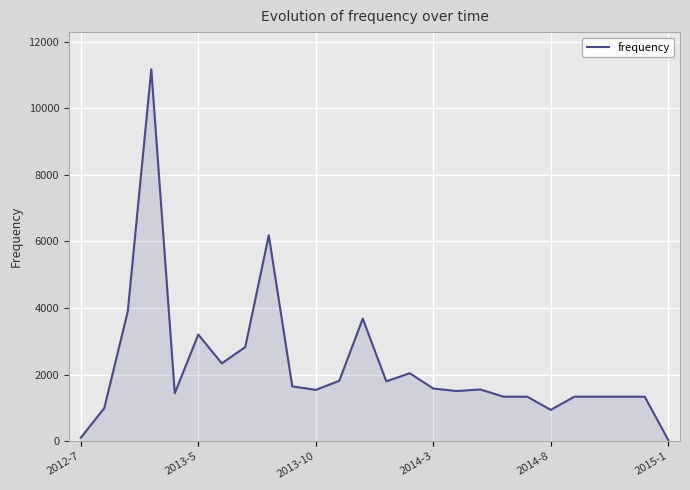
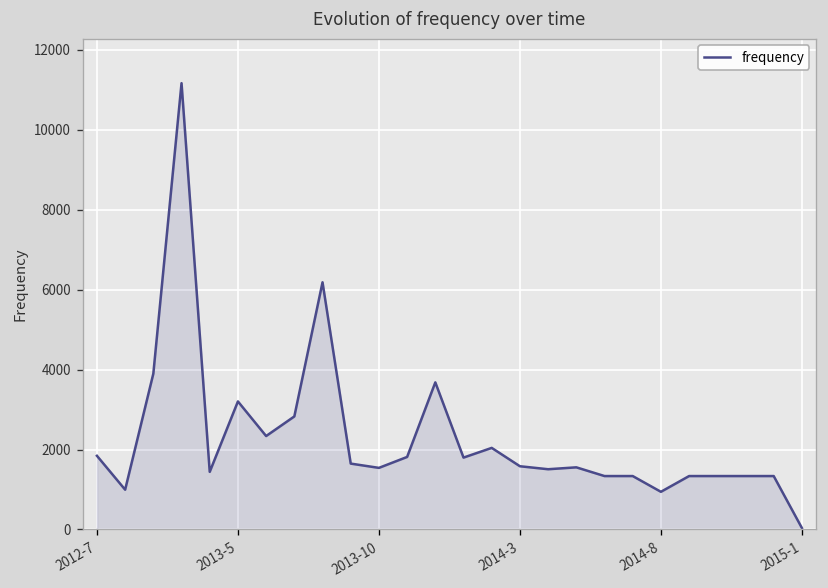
  {
-   "2012-7": 100,
+   "2012-7": 1800,
    "2013-5": 3200,
    "2013-10": 1500,
    "2014-3": 1600,
    "2014-8": 900,
    "2015-1": 0
  }
